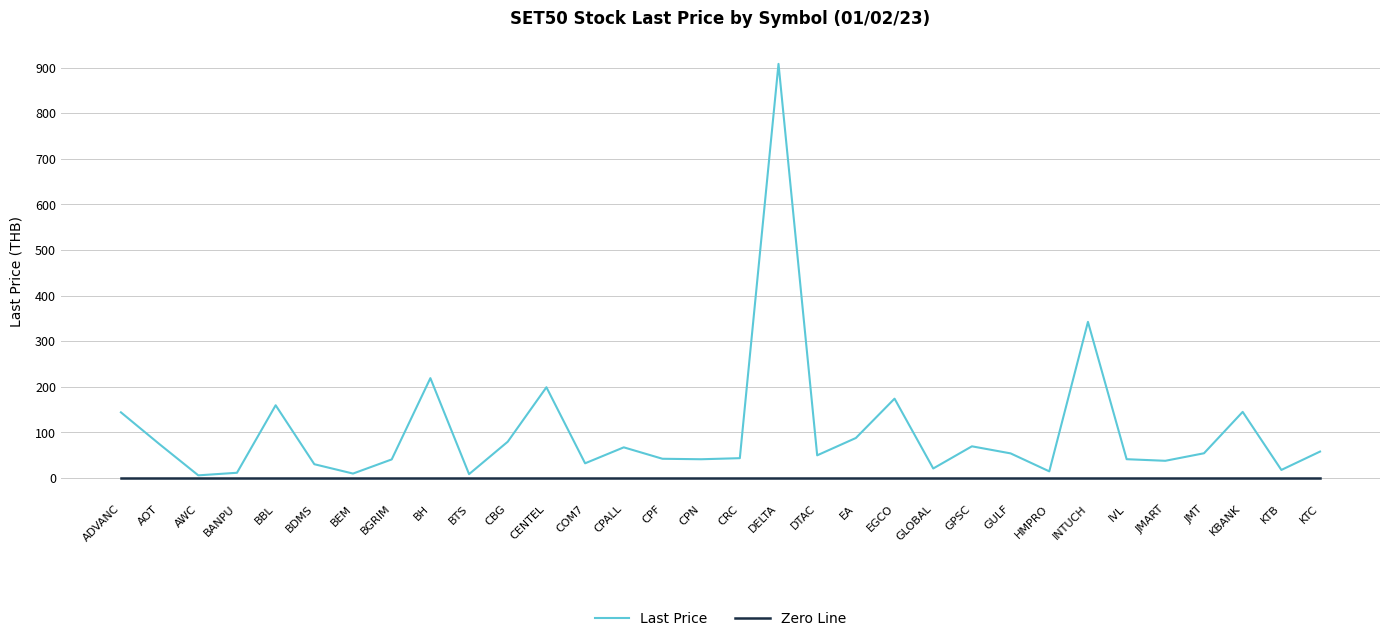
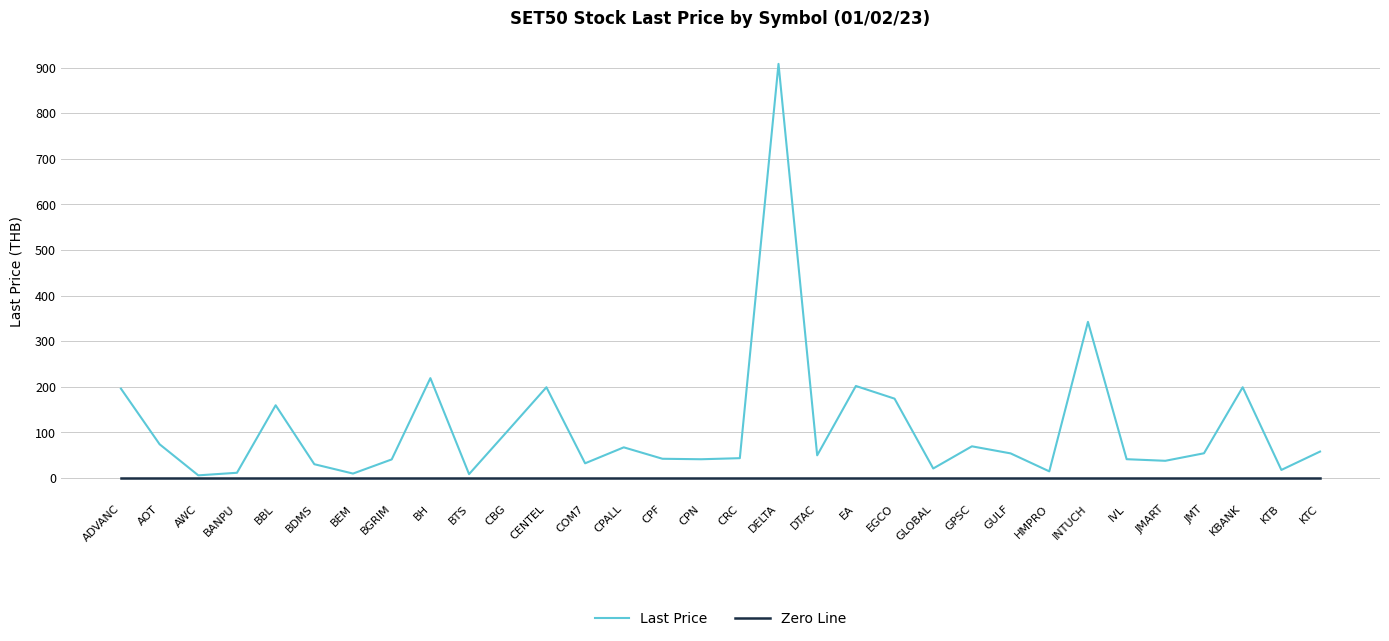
  {
    "Last Price": {
-     "ADVANC": 140,
+     "ADVANC": 200,
      "AOT": 70,
      "AWC": 10,
      "BANPU": 10,
      "BBL": 160,
      "BDMS": 30,
      "BEM": 10,
      "BGRIM": 40,
      "BH": 220,
      "BTS": 10,
-     "CBG": 80,
+     "CBG": 100,
      "CENTEL": 200,
      "COM7": 30,
      "CPALL": 70,
      "CPF": 40,
      "CPN": 40,
      "CRC": 40,
      "DELTA": 910,
      "DTAC": 50,
-     "EA": 90,
+     "EA": 200,
      "EGCO": 170,
      "GLOBAL": 20,
      "GPSC": 70,
      "GULF": 50,
      "HMPRO": 10,
      "INTUCH": 340,
      "IVL": 40,
      "JMART": 40,
      "JMT": 50,
-     "KBANK": 150,
+     "KBANK": 200,
      "KTB": 20,
      "KTC": 60
    },
    "Zero Line": {
      "ADVANC": 0,
      "AOT": 0,
      "AWC": 0,
      "BANPU": 0,
      "BBL": 0,
      "BDMS": 0,
      "BEM": 0,
      "BGRIM": 0,
      "BH": 0,
      "BTS": 0,
      "CBG": 0,
      "CENTEL": 0,
      "COM7": 0,
      "CPALL": 0,
      "CPF": 0,
      "CPN": 0,
      "CRC": 0,
      "DELTA": 0,
      "DTAC": 0,
      "EA": 0,
      "EGCO": 0,
      "GLOBAL": 0,
      "GPSC": 0,
      "GULF": 0,
      "HMPRO": 0,
      "INTUCH": 0,
      "IVL": 0,
      "JMART": 0,
      "JMT": 0,
      "KBANK": 0,
      "KTB": 0,
      "KTC": 0
    }
  }
